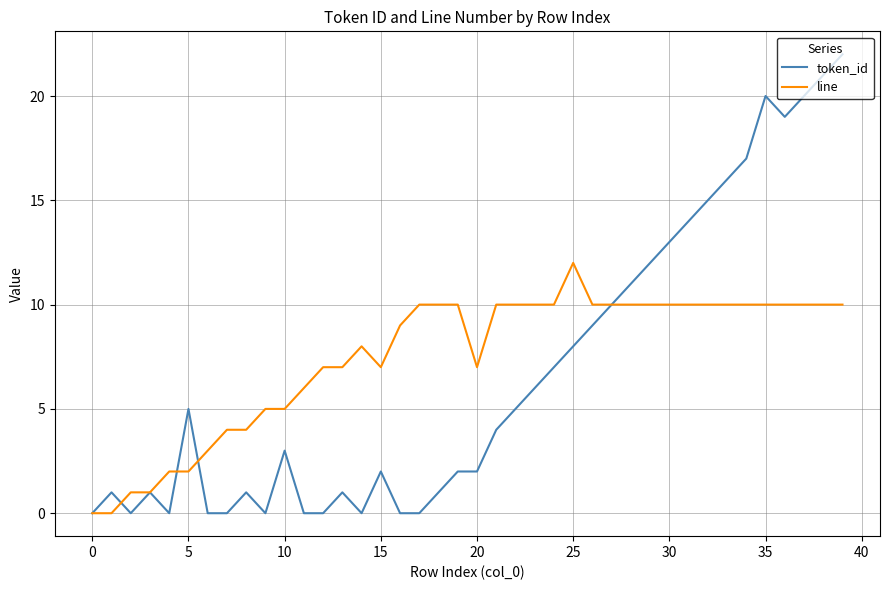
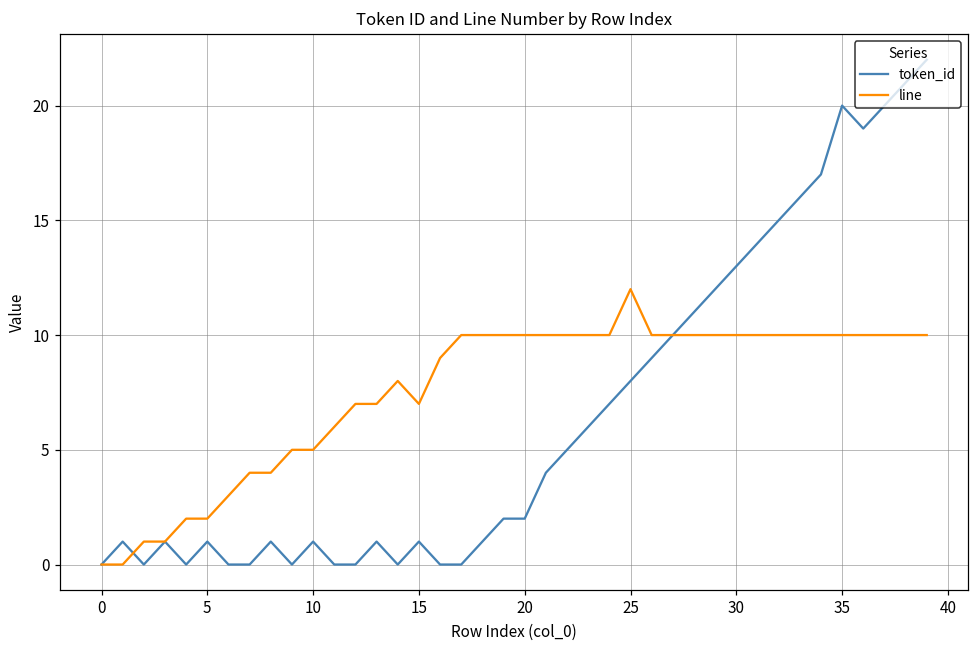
  {
    "token_id": {
-     "5": 5,
-     "10": 3,
-     "15": 2,
+     "5": 1,
+     "10": 1,
+     "15": 1,
      "20": 2,
      "25": 8,
      "30": 13,
      "35": 20
    },
    "line": {
      "5": 2,
      "10": 5,
      "15": 7,
-     "20": 7,
+     "20": 10,
      "25": 12,
      "30": 10,
      "35": 10
    }
  }
